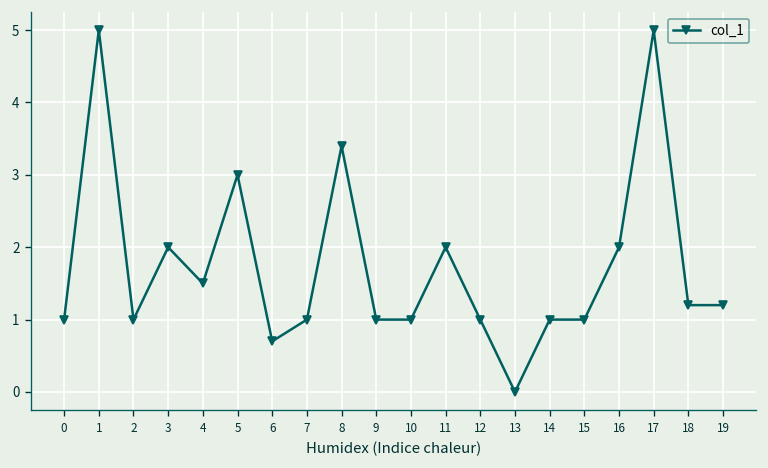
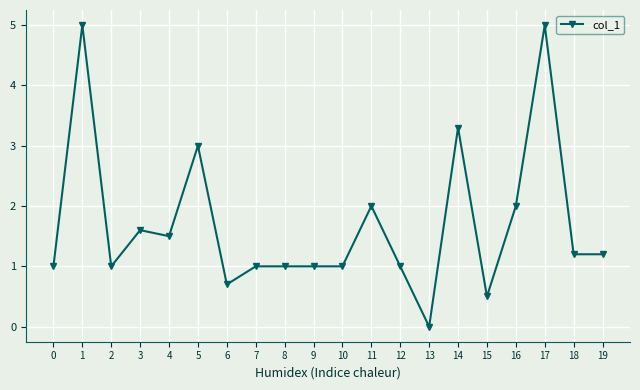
  {
    "0": 1.0,
    "1": 5.0,
    "2": 1.0,
-   "3": 2.0,
+   "3": 1.6,
    "4": 1.5,
    "5": 3.0,
    "6": 0.7,
    "7": 1.0,
-   "8": 3.4,
+   "8": 1.0,
    "9": 1.0,
    "10": 1.0,
    "11": 2.0,
    "12": 1.0,
    "13": 0.0,
-   "14": 1.0,
-   "15": 1.0,
+   "14": 3.3,
+   "15": 0.5,
    "16": 2.0,
    "17": 5.0,
    "18": 1.2,
    "19": 1.2
  }
